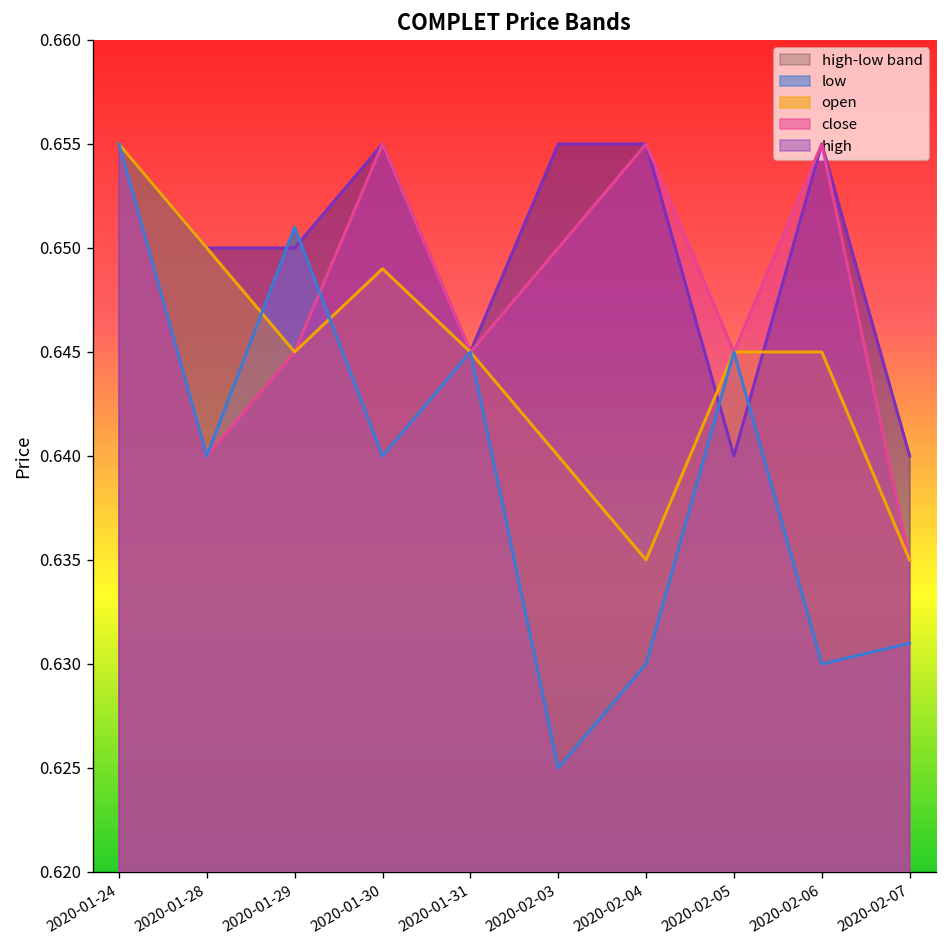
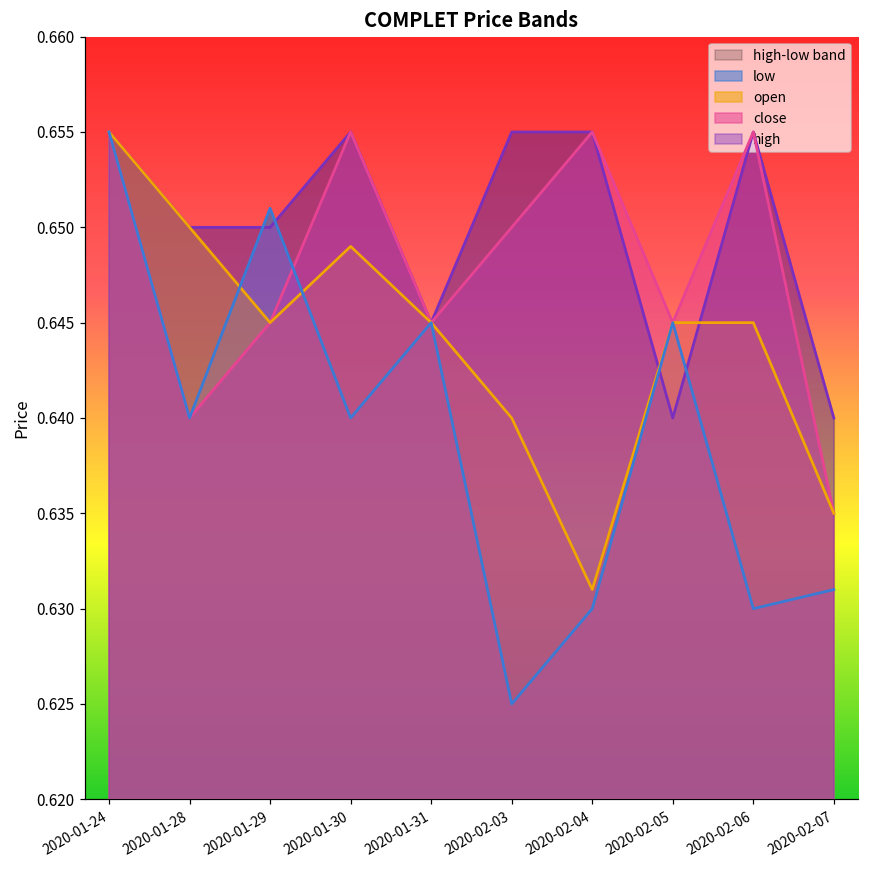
  {
    "low": {
      "2020-01-30": 0.640,
      "2020-02-03": 0.625,
      "2020-02-04": 0.630,
      "2020-02-06": 0.630,
      "2020-02-07": 0.631
    },
    "open": {
      "2020-01-30": 0.649,
      "2020-02-03": 0.640,
-     "2020-02-04": 0.635,
+     "2020-02-04": 0.631,
      "2020-02-06": 0.645
    },
    "close": {
      "2020-02-03": 0.650
    },
    "high": {
      "2020-01-29": 0.650,
      "2020-02-05": 0.640
    }
  }
